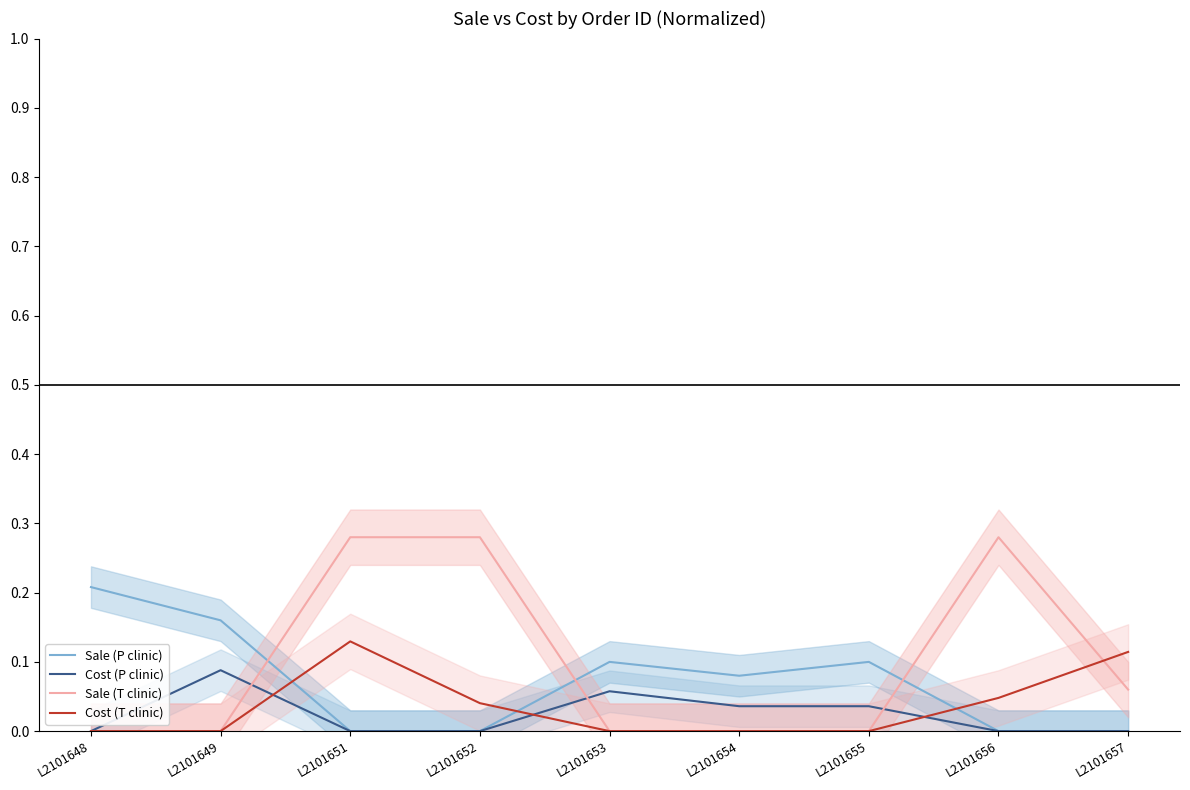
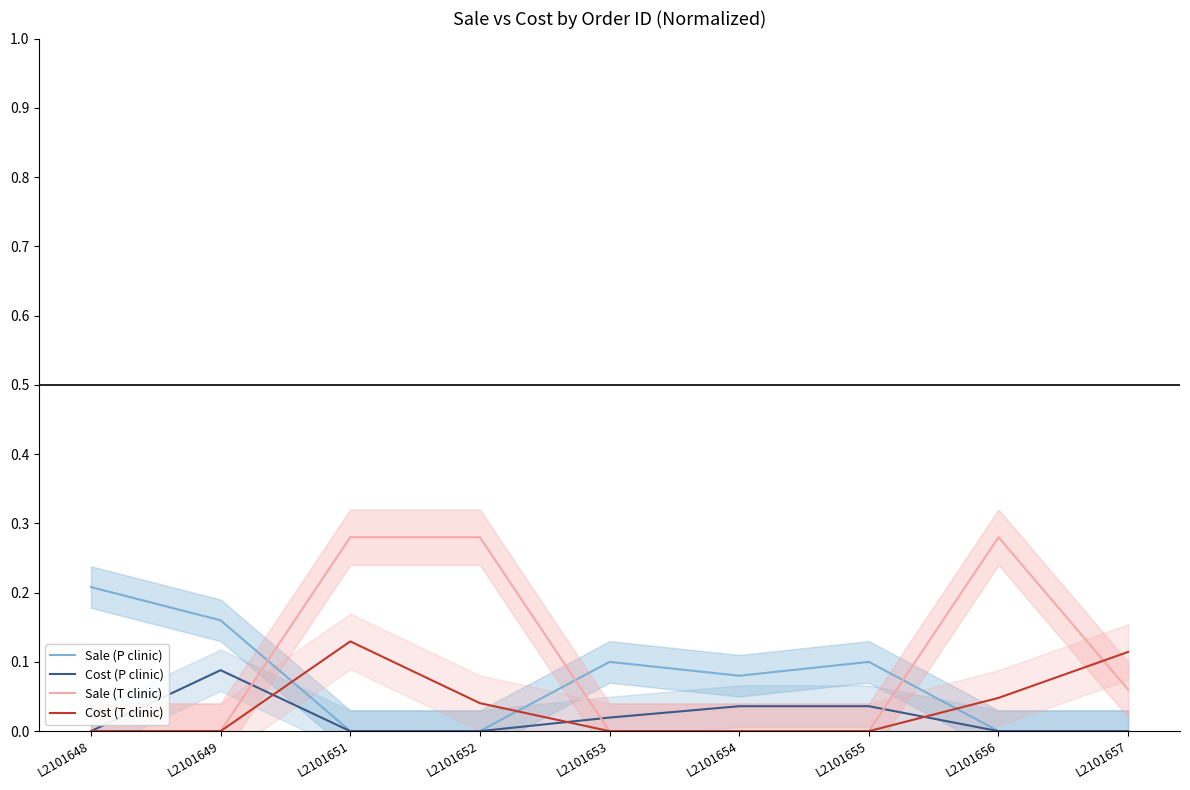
  {
    "Cost (P clinic)": {
      "L2101649": 0.09,
-     "L2101653": 0.06,
+     "L2101653": 0.02,
      "L2101654": 0.04,
      "L2101655": 0.04
    },
    "Cost (T clinic)": {
      "L2101651": 0.13,
      "L2101652": 0.04,
      "L2101656": 0.05,
      "L2101657": 0.11
    }
  }
